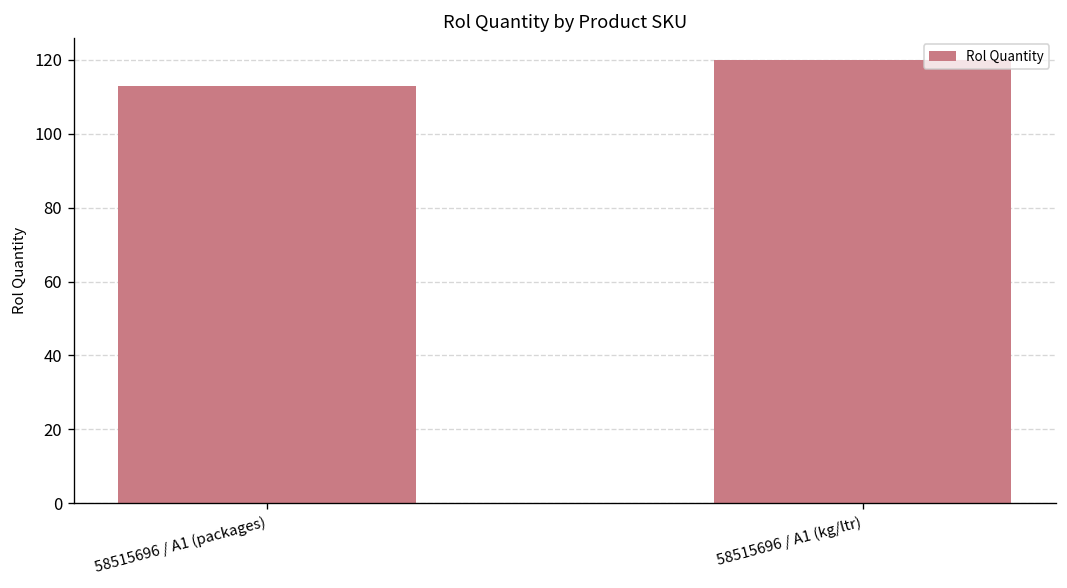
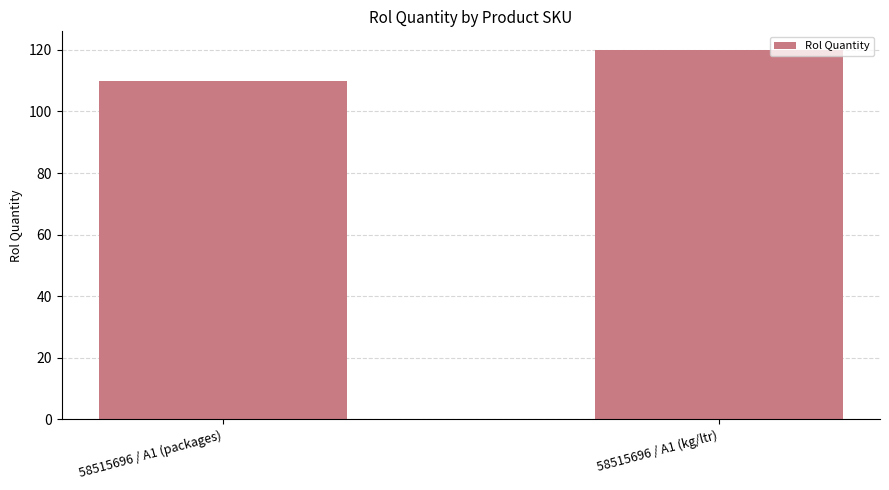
  {
-   "58515696 / A1 (packages)": 113,
+   "58515696 / A1 (packages)": 110,
    "58515696 / A1 (kg/ltr)": 120
  }
